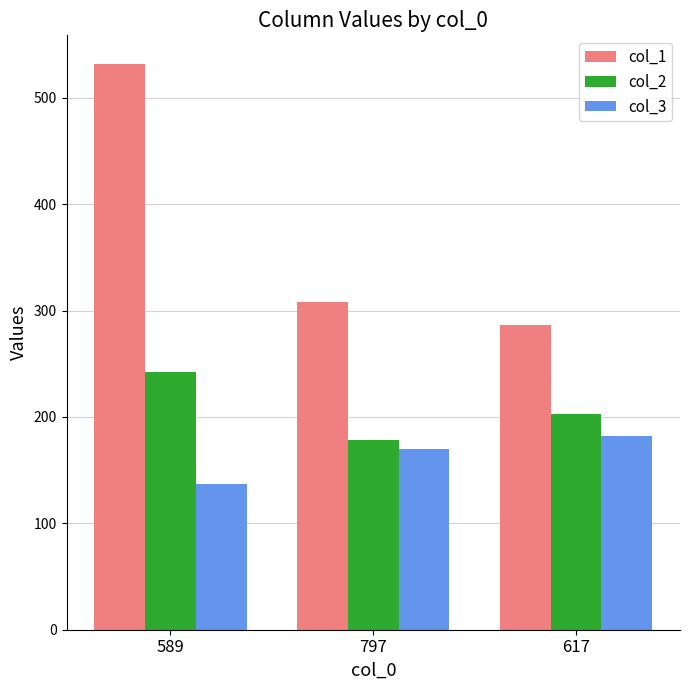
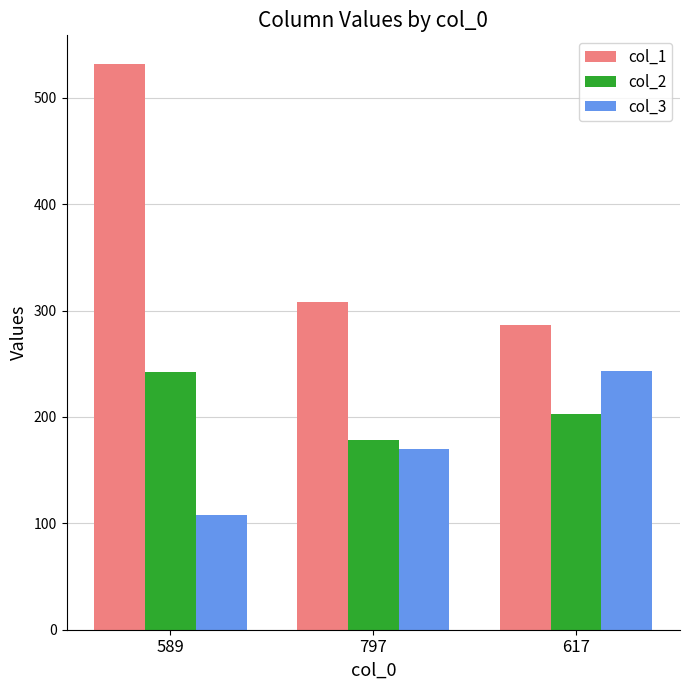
  {
    "col_1": {
      "589": 532,
      "797": 308,
      "617": 286
    },
    "col_2": {
      "589": 242,
      "797": 178,
      "617": 203
    },
    "col_3": {
-     "589": 137,
+     "589": 108,
      "797": 170,
-     "617": 182
+     "617": 243
    }
  }
